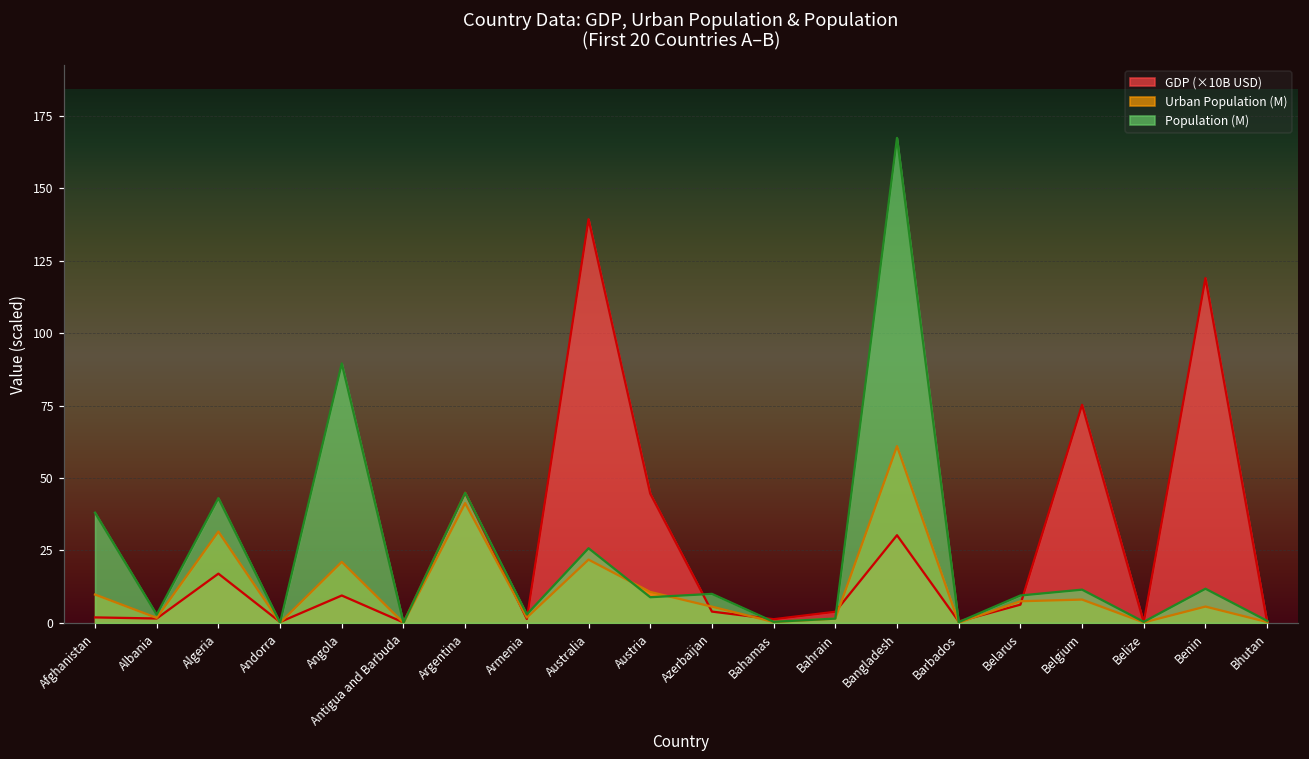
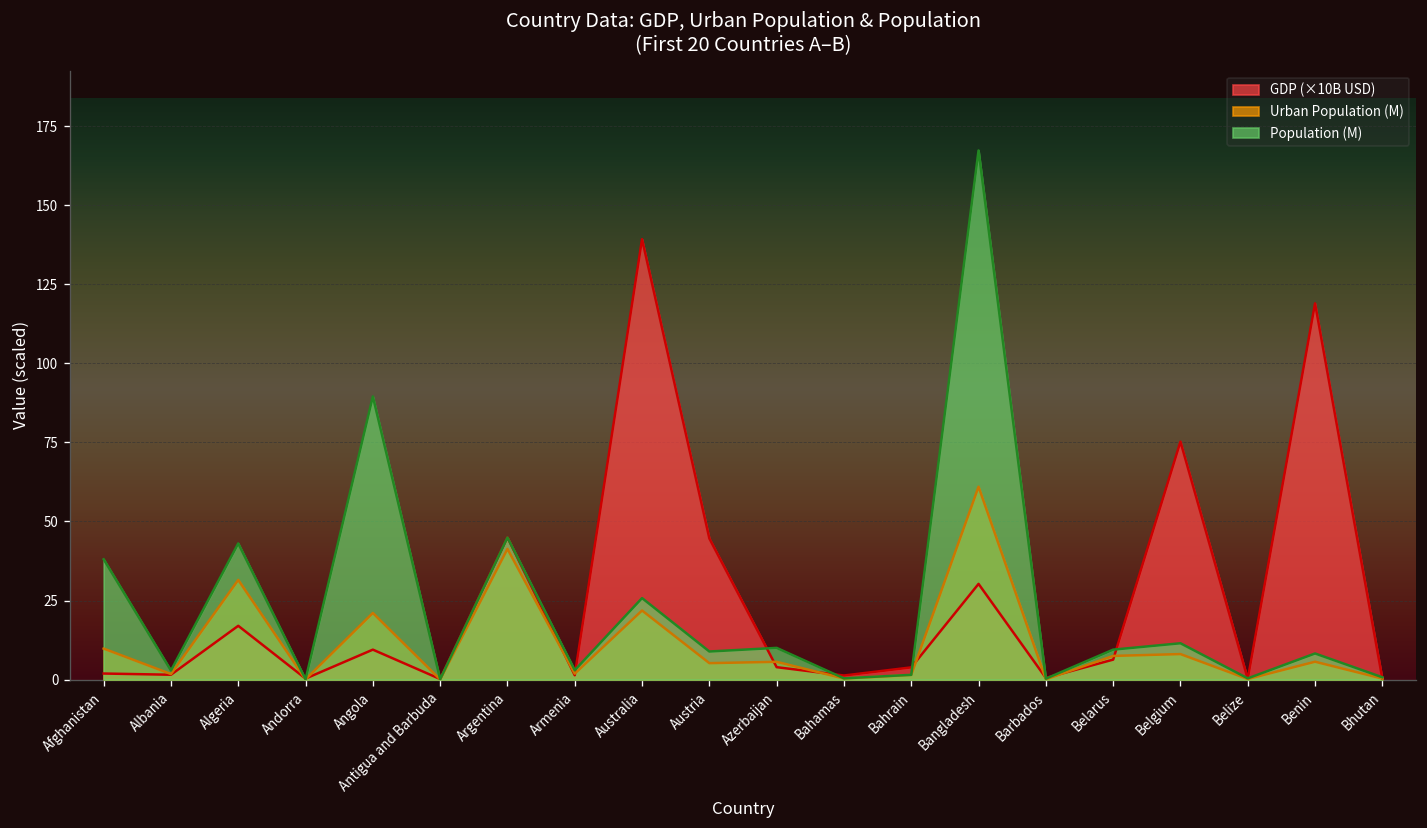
  {
    "GDP (×10B USD)": {
      "Afghanistan": 2,
      "Algeria": 17,
      "Angola": 9,
      "Australia": 139,
      "Austria": 45,
      "Azerbaijan": 4,
      "Bahrain": 4,
      "Bangladesh": 30,
      "Belarus": 6,
      "Belgium": 75,
      "Benin": 119
    },
    "Urban Population (M)": {
      "Afghanistan": 10,
      "Algeria": 32,
      "Angola": 21,
      "Argentina": 41,
      "Australia": 22,
-     "Austria": 11,
+     "Austria": 5,
      "Azerbaijan": 6,
      "Bangladesh": 61,
      "Belarus": 7,
      "Belgium": 8,
      "Benin": 6
    },
    "Population (M)": {
      "Afghanistan": 38,
      "Albania": 3,
      "Algeria": 43,
      "Angola": 90,
      "Armenia": 3,
      "Australia": 26,
      "Austria": 9,
      "Azerbaijan": 10,
      "Bangladesh": 167,
      "Belarus": 9,
      "Belgium": 11,
-     "Benin": 12
+     "Benin": 8
    }
  }
